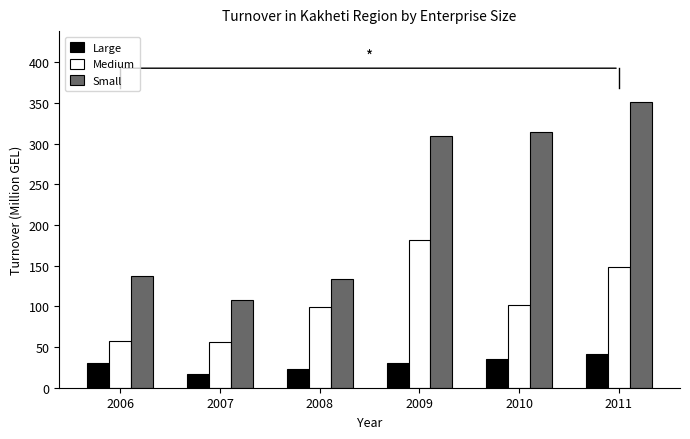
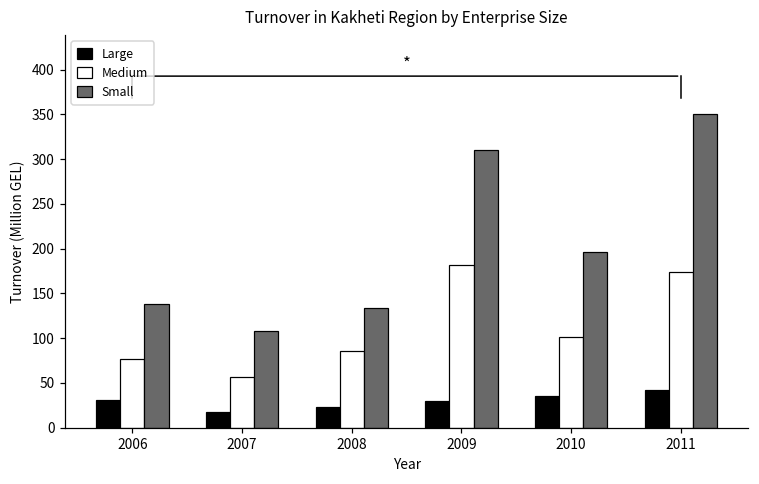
  {
    "Medium": {
-     "2006": 60,
+     "2006": 80,
      "2007": 60,
-     "2008": 100,
+     "2008": 90,
      "2009": 180,
      "2010": 100,
-     "2011": 150
+     "2011": 170
    },
    "Small": {
      "2006": 140,
      "2007": 110,
      "2008": 130,
      "2009": 310,
-     "2010": 310,
+     "2010": 200,
      "2011": 350
    }
  }
